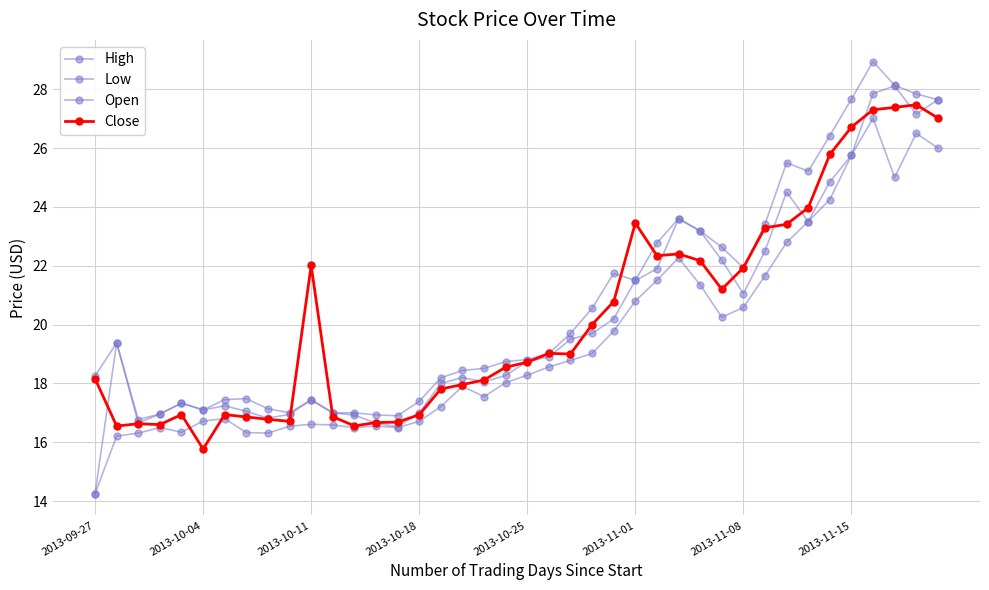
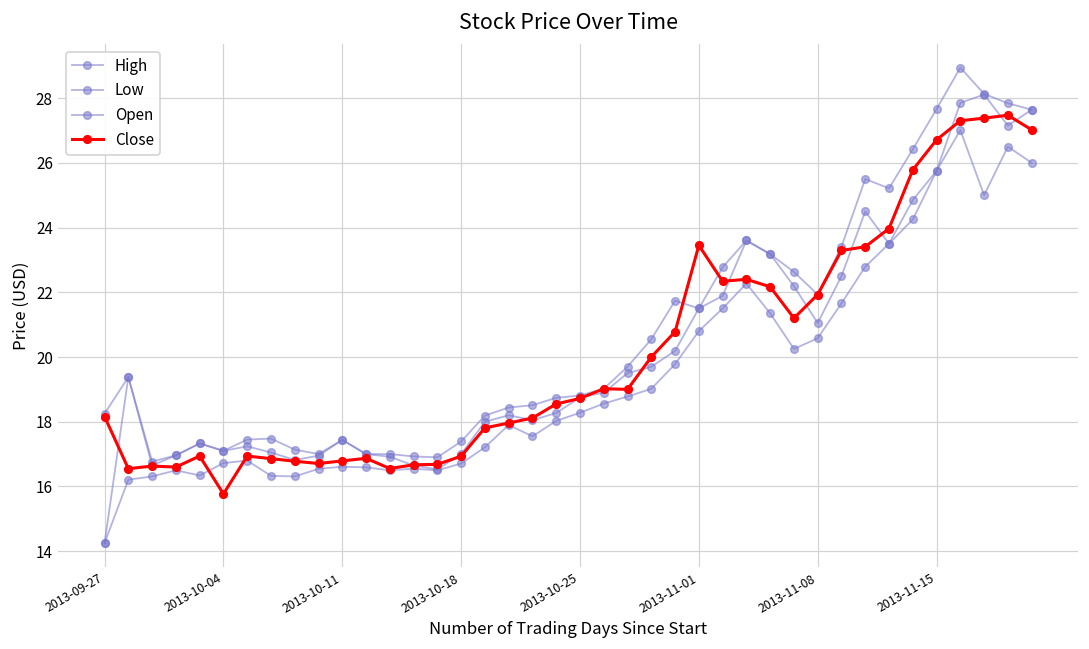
  {
    "Close": {
      "2013-09-27": 18.2,
      "2013-10-04": 15.8,
-     "2013-10-11": 22.0,
+     "2013-10-11": 16.8,
      "2013-11-01": 23.5,
      "2013-11-15": 26.7
    }
  }
